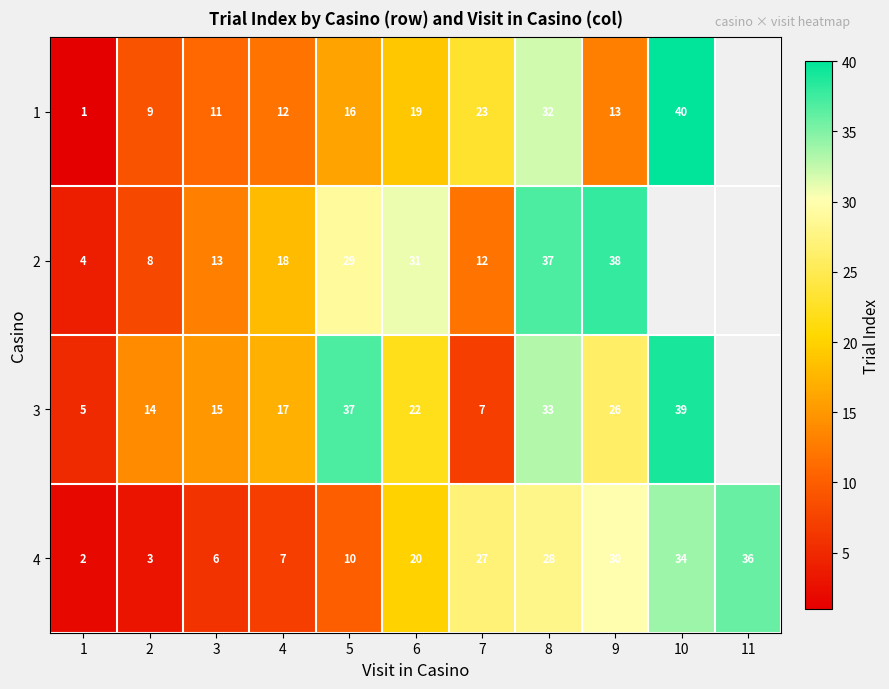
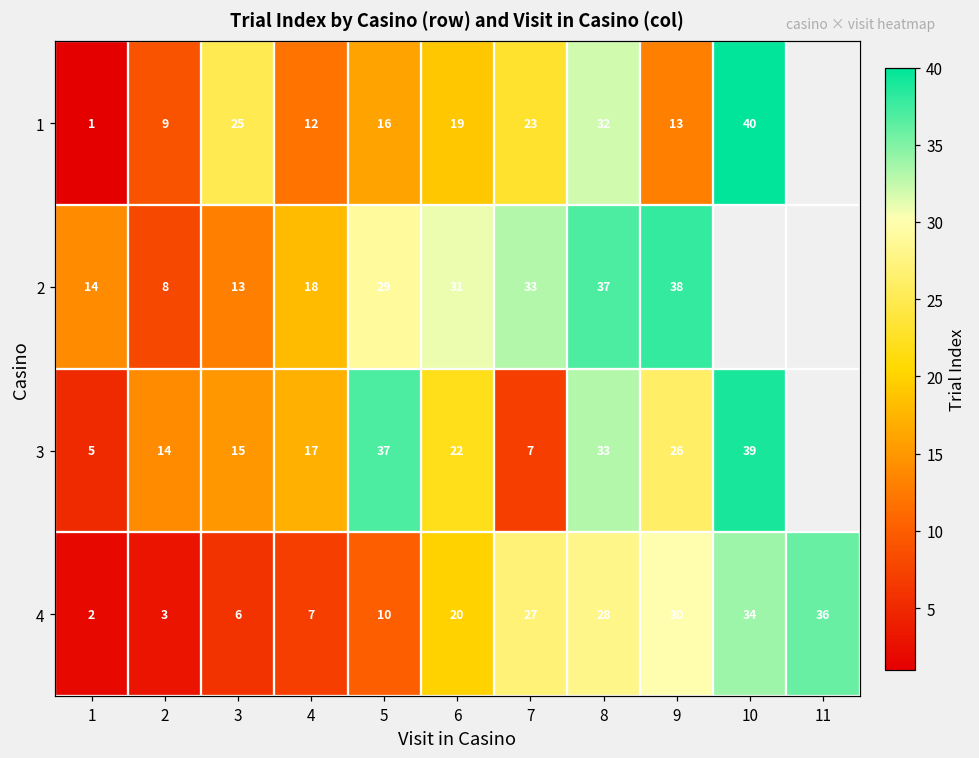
  {
    "1": {
      "1": 1,
      "2": 9,
-     "3": 11,
+     "3": 25,
      "4": 12,
      "5": 16,
      "6": 19,
      "7": 23,
      "8": 32,
      "9": 13,
      "10": 40
    },
    "2": {
-     "1": 4,
+     "1": 14,
      "2": 8,
      "3": 13,
      "4": 18,
      "5": 29,
      "6": 31,
-     "7": 12,
+     "7": 33,
      "8": 37,
      "9": 38
    },
    "3": {
      "1": 5,
      "2": 14,
      "3": 15,
      "4": 17,
      "5": 37,
      "6": 22,
      "7": 7,
      "8": 33,
      "9": 26,
      "10": 39
    },
    "4": {
      "1": 2,
      "2": 3,
      "3": 6,
      "4": 7,
      "5": 10,
      "6": 20,
      "7": 27,
      "8": 28,
      "9": 30,
      "10": 34,
      "11": 36
    }
  }
